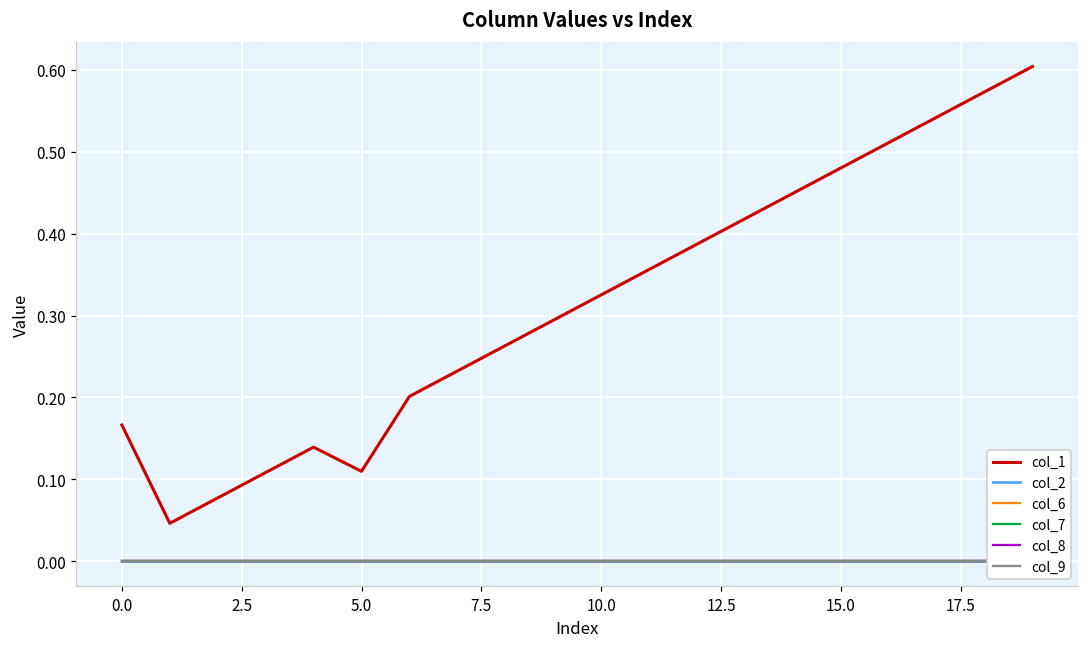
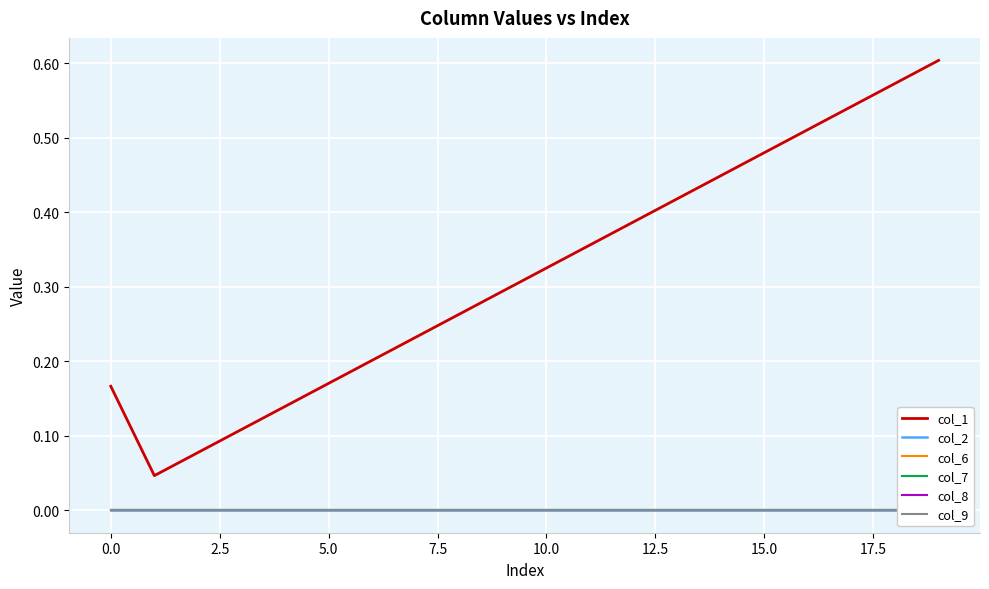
  {
    "col_1": {
      "0.0": 0.17,
-     "5.0": 0.11,
+     "5.0": 0.17,
      "10.0": 0.33,
      "15.0": 0.48
    },
    "col_9": {
      "0.0": 0.00,
      "5.0": 0.00,
      "10.0": 0.00,
      "15.0": 0.00
    }
  }
